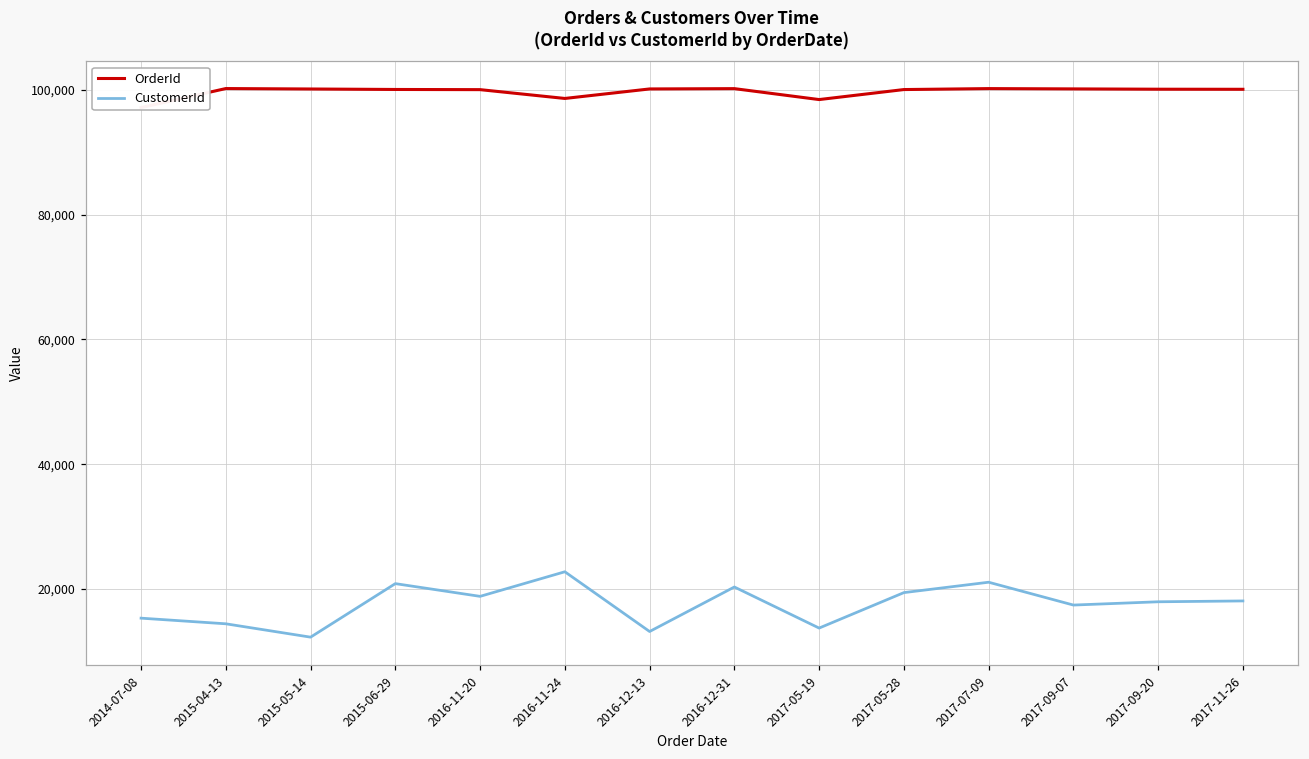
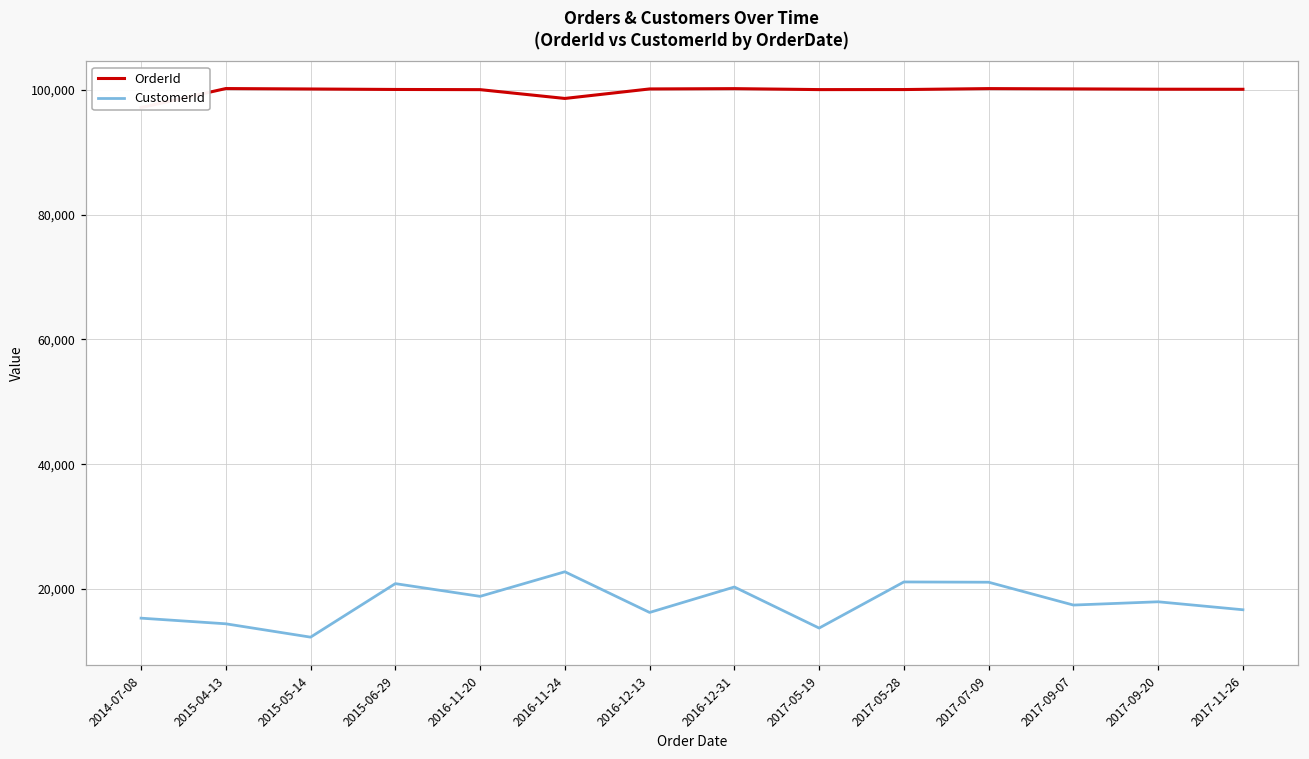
  {
    "OrderId": {
      "2015-04-13": "100,000",
      "2015-05-14": "100,000",
      "2015-06-29": "100,000",
      "2016-11-20": "100,000",
      "2016-11-24": "99,000",
      "2016-12-13": "100,000",
      "2016-12-31": "100,000",
-     "2017-05-19": "98,000",
+     "2017-05-19": "100,000",
      "2017-05-28": "100,000",
      "2017-07-09": "100,000",
      "2017-09-07": "100,000",
      "2017-09-20": "100,000",
      "2017-11-26": "100,000"
    },
    "CustomerId": {
      "2014-07-08": "15,000",
      "2015-04-13": "14,000",
      "2015-05-14": "12,000",
      "2015-06-29": "21,000",
      "2016-11-20": "19,000",
      "2016-11-24": "23,000",
-     "2016-12-13": "13,000",
+     "2016-12-13": "16,000",
      "2016-12-31": "20,000",
      "2017-05-19": "14,000",
-     "2017-05-28": "19,000",
+     "2017-05-28": "21,000",
      "2017-07-09": "21,000",
      "2017-09-07": "17,000",
      "2017-09-20": "18,000",
-     "2017-11-26": "18,000"
+     "2017-11-26": "17,000"
    }
  }
